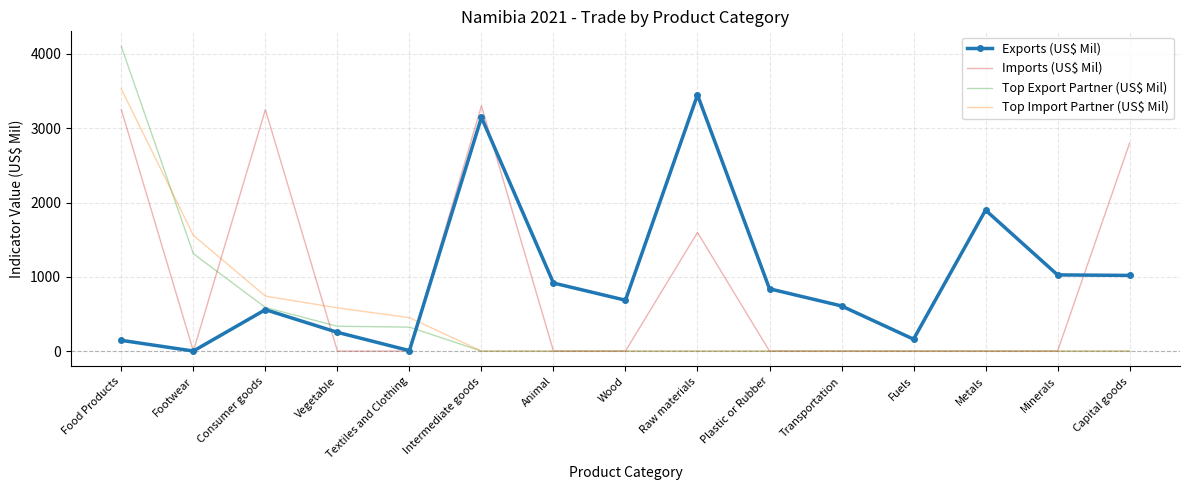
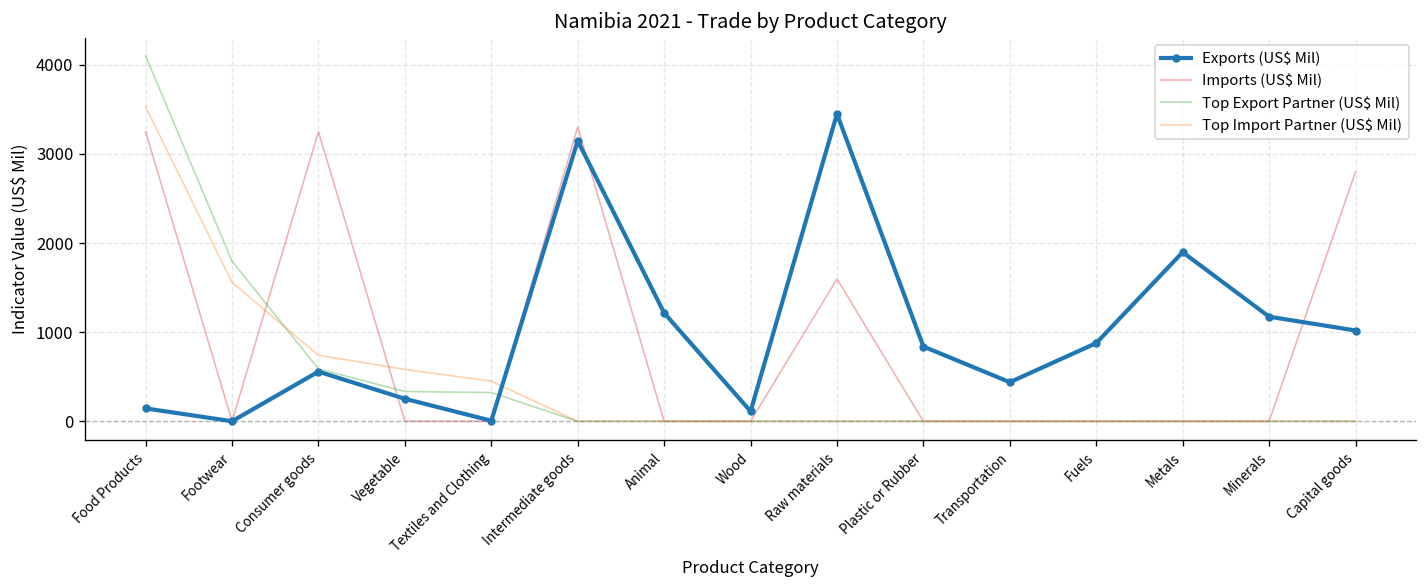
  {
    "Exports (US$ Mil)": {
      "Food Products": 100,
      "Vegetable": 300,
      "Intermediate goods": 3100,
-     "Animal": 900,
-     "Wood": 700,
+     "Animal": 1200,
+     "Wood": 100,
      "Raw materials": 3400,
      "Plastic or Rubber": 800,
-     "Transportation": 600,
-     "Fuels": 200,
+     "Transportation": 400,
+     "Fuels": 900,
      "Metals": 1900,
-     "Minerals": 1000,
+     "Minerals": 1200,
      "Capital goods": 1000
    },
    "Top Export Partner (US$ Mil)": {
      "Food Products": 4100,
-     "Footwear": 1300,
+     "Footwear": 1800,
      "Vegetable": 300,
      "Textiles and Clothing": 300
    }
  }
